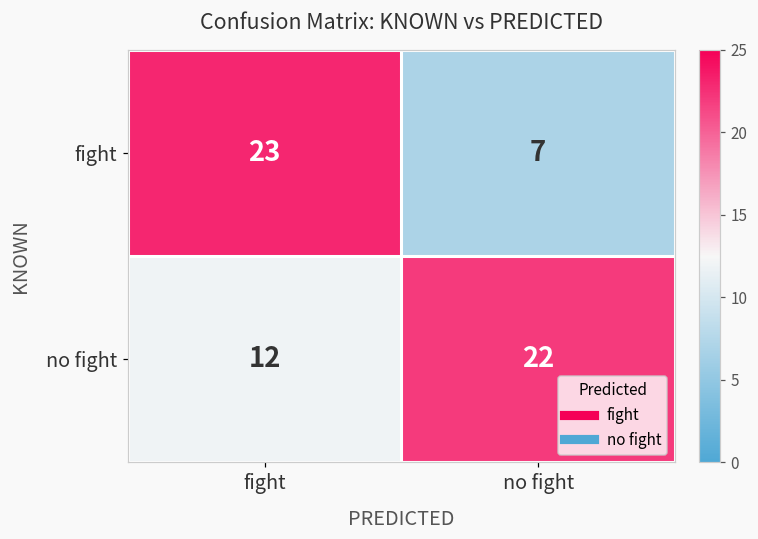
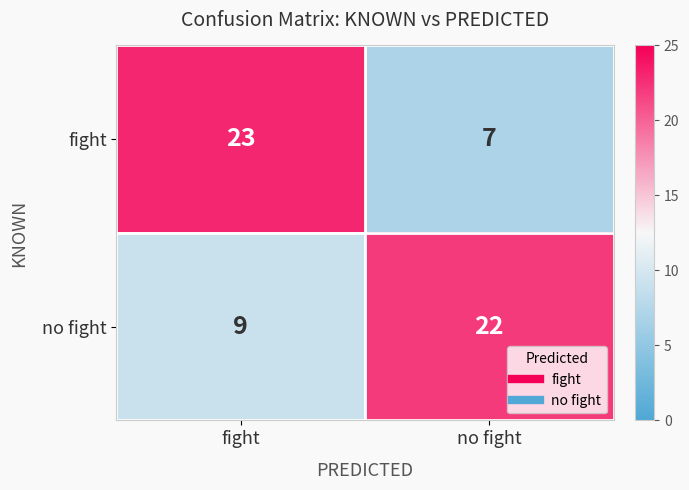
  {
    "fight": {
      "fight": 23,
      "no fight": 7
    },
    "no fight": {
-     "fight": 12,
+     "fight": 9,
      "no fight": 22
    }
  }
